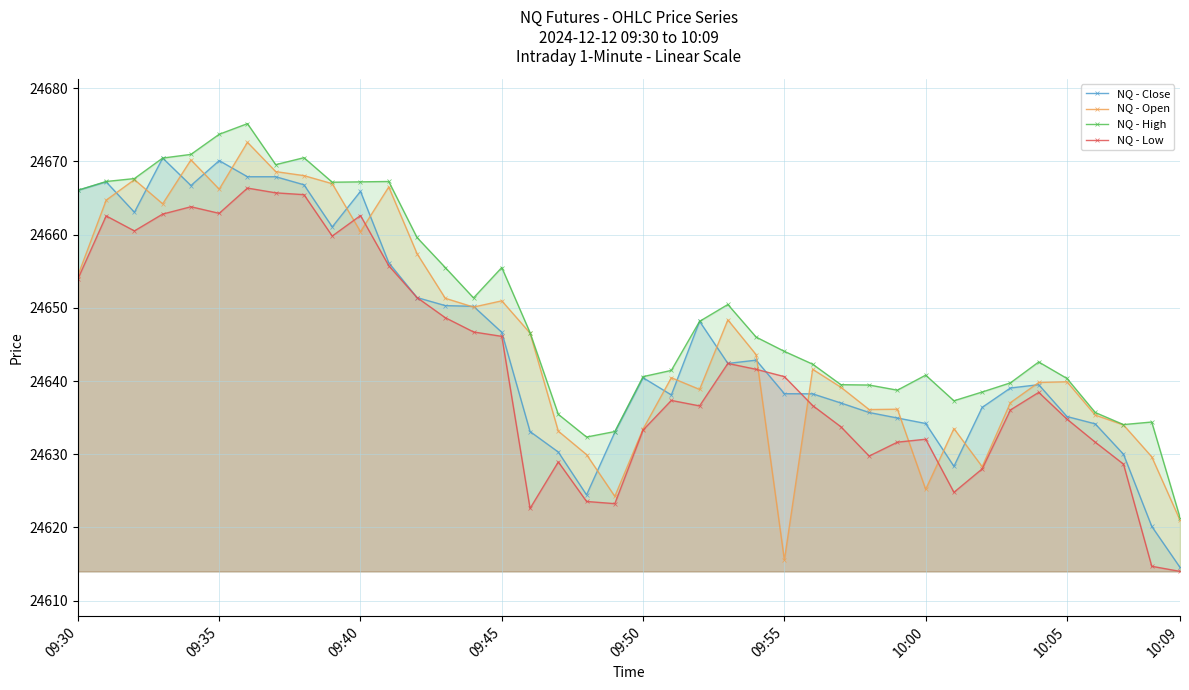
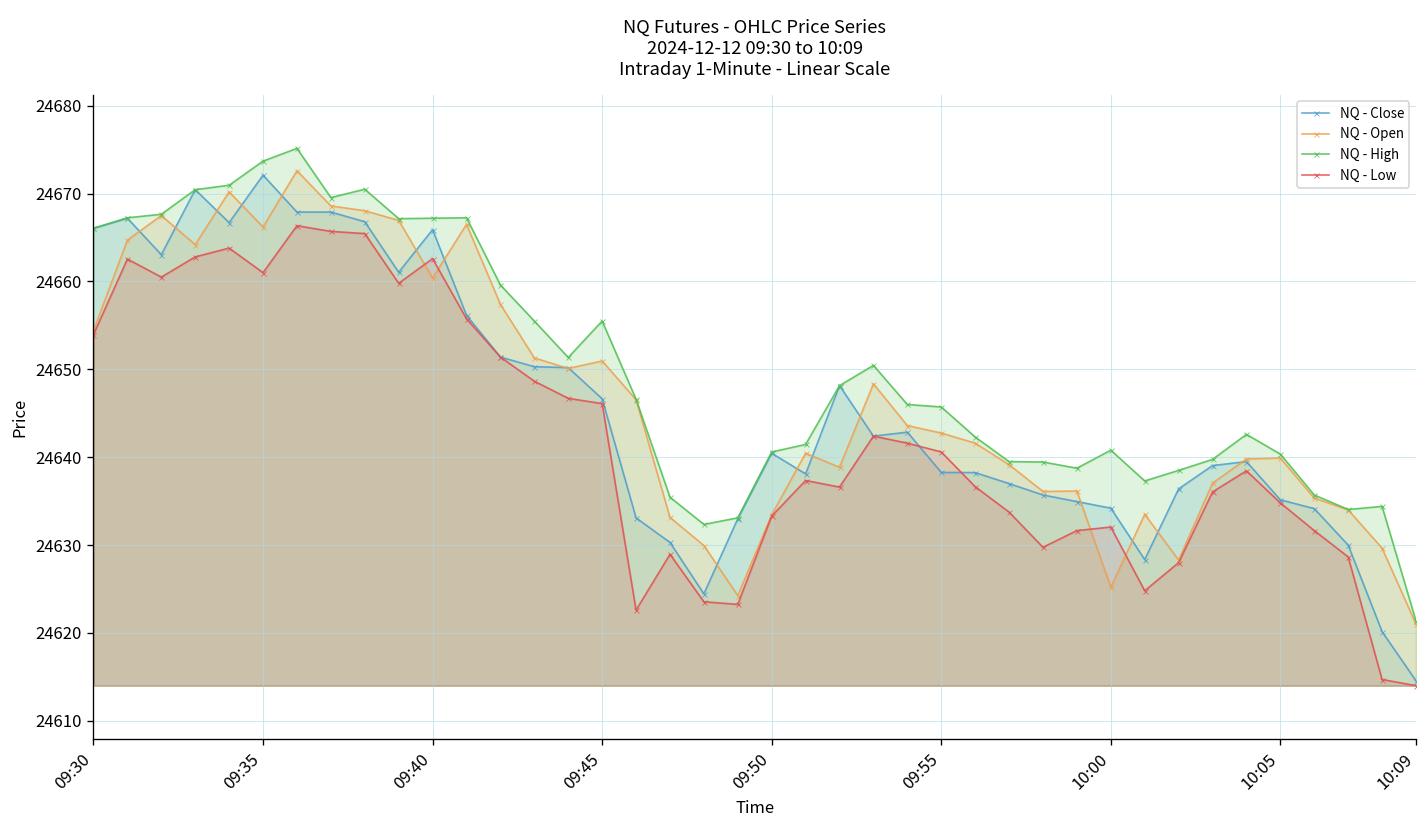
  {
    "NQ - Close": {
-     "09:35": 24670,
+     "09:35": 24672,
      "09:40": 24666,
      "09:45": 24647,
      "09:55": 24638,
      "10:00": 24634,
      "10:05": 24635,
      "10:09": 24615
    },
    "NQ - Open": {
      "09:30": 24654,
      "09:35": 24666,
      "09:40": 24660,
      "09:45": 24651,
-     "09:55": 24616,
+     "09:55": 24643,
      "10:00": 24625,
      "10:05": 24640
    },
    "NQ - High": {
      "09:35": 24674,
      "09:40": 24667,
      "09:45": 24656,
-     "09:55": 24644,
+     "09:55": 24646,
      "10:00": 24641,
      "10:05": 24640
    },
    "NQ - Low": {
      "09:30": 24654,
-     "09:35": 24663,
+     "09:35": 24661,
      "09:40": 24663,
      "09:45": 24646,
      "09:55": 24641,
      "10:00": 24632,
      "10:05": 24635,
      "10:09": 24614
    }
  }
